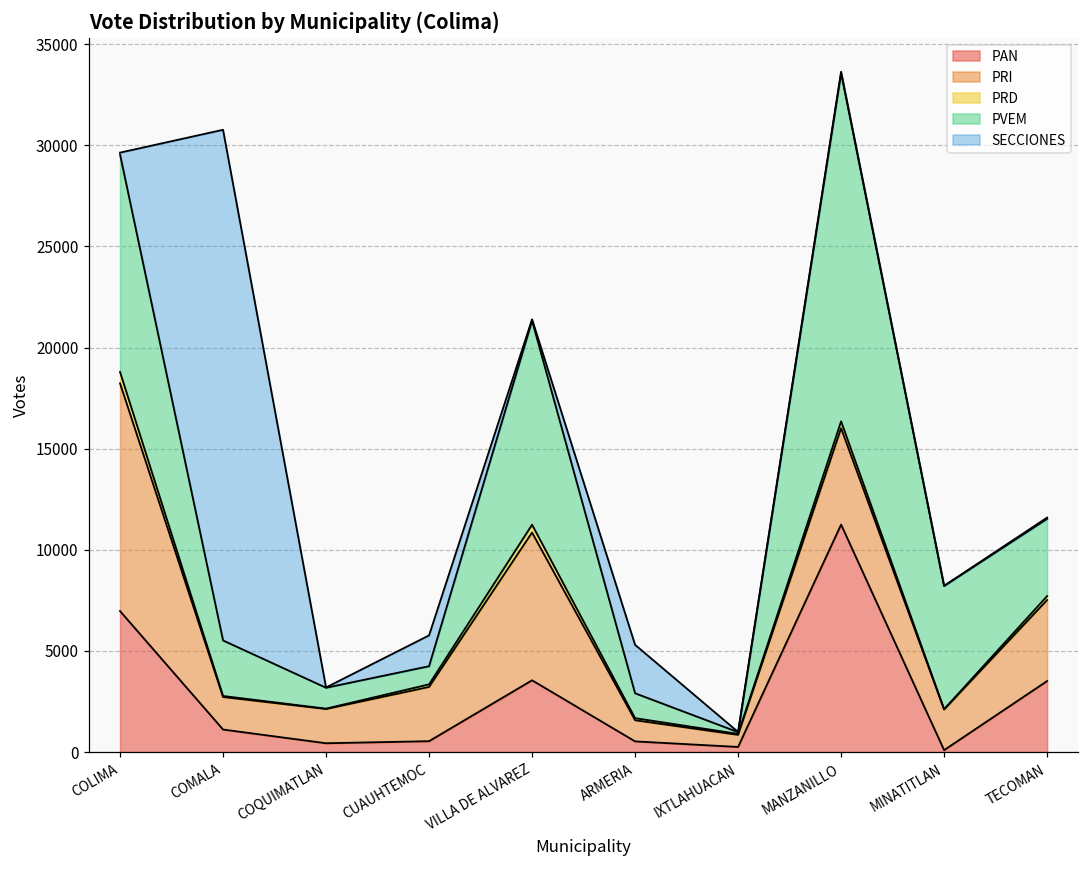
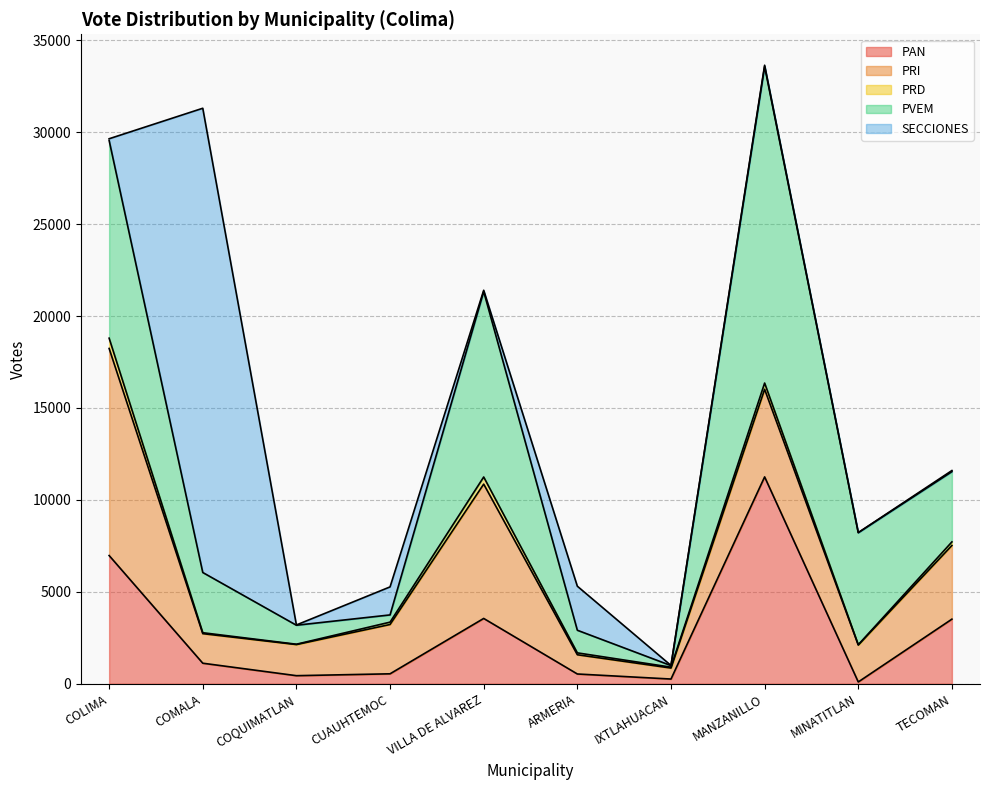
  {
    "PVEM": {
-     "COMALA": 2700,
-     "CUAUHTEMOC": 900,
+     "COMALA": 3300,
+     "CUAUHTEMOC": 400,
      "ARMERIA": 1200
    },
    "SECCIONES": {
      "COMALA": 25300,
      "CUAUHTEMOC": 1500,
      "ARMERIA": 2400
    }
  }
